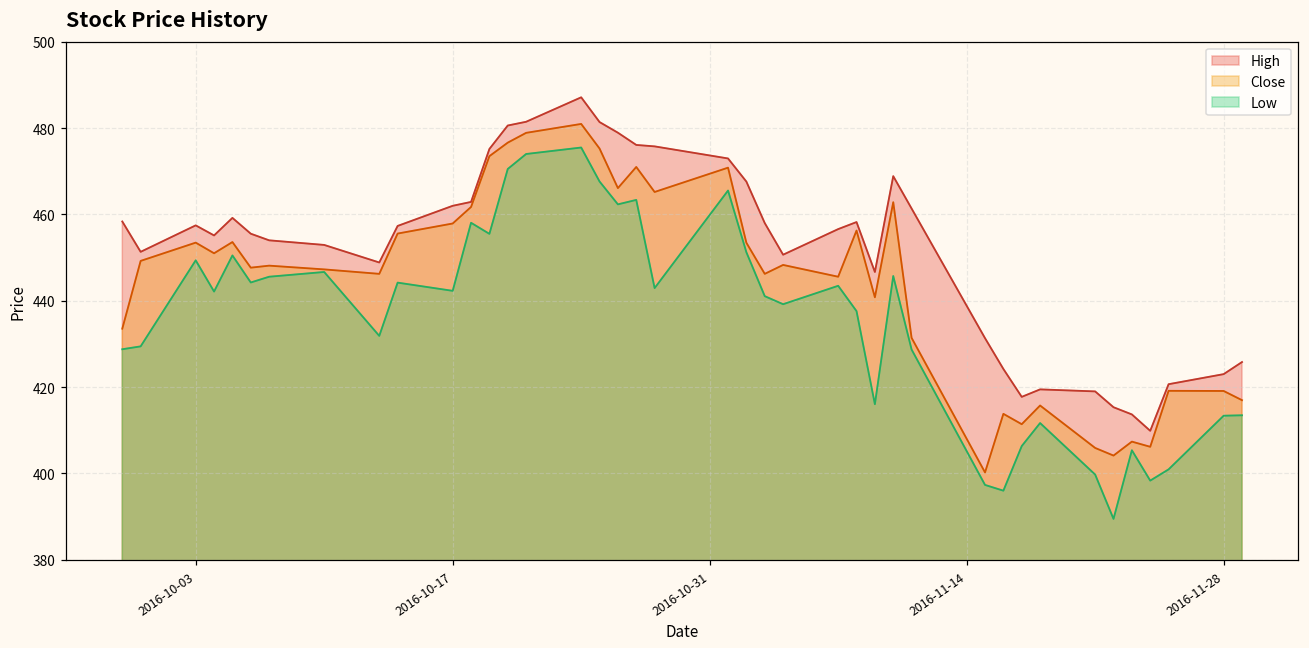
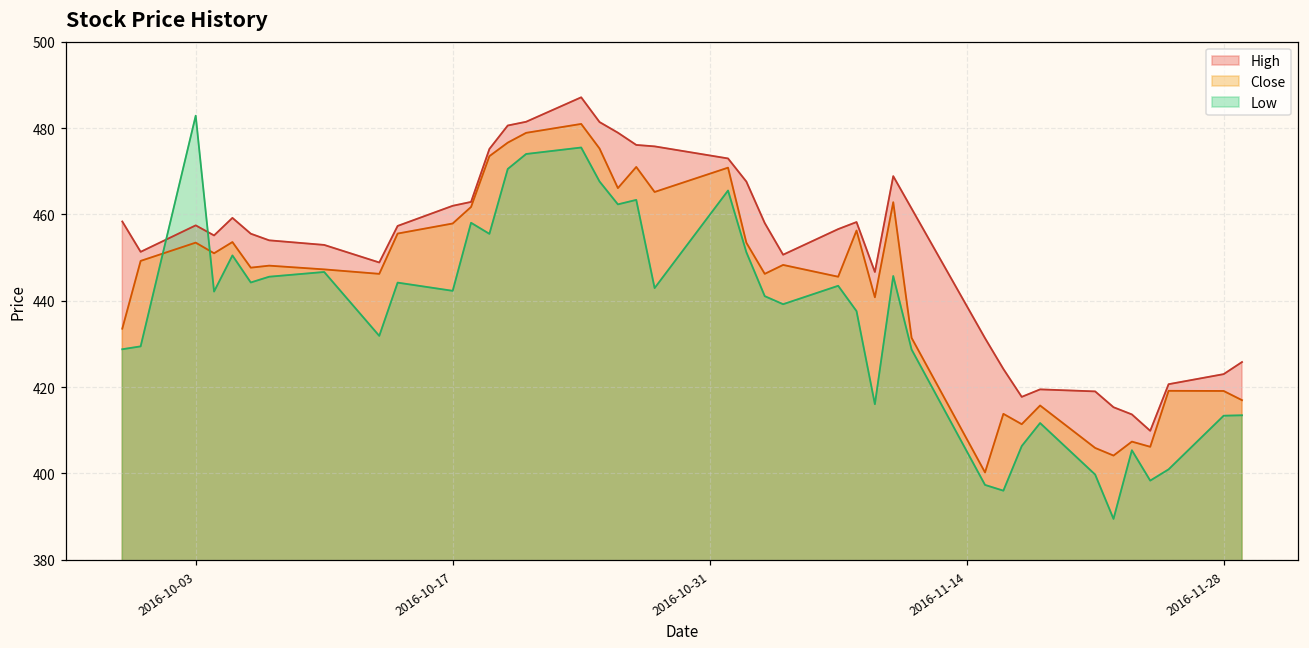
  {
    "Low": {
-     "2016-10-03": 449,
+     "2016-10-03": 483,
      "2016-10-17": 442,
      "2016-11-28": 413
    }
  }
